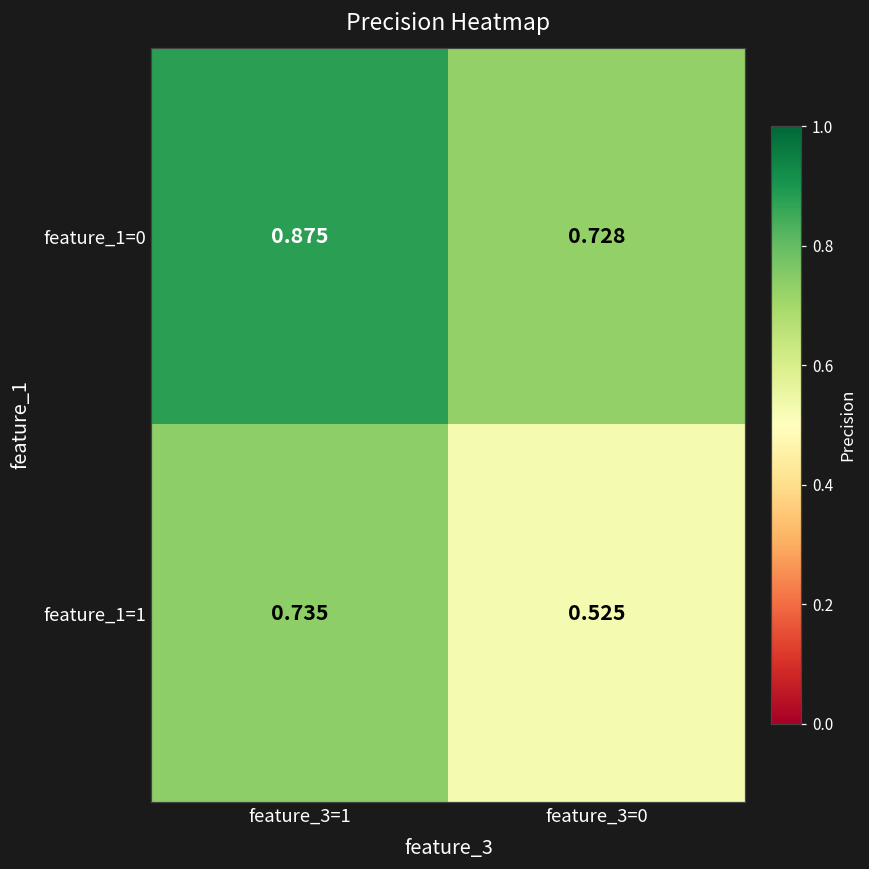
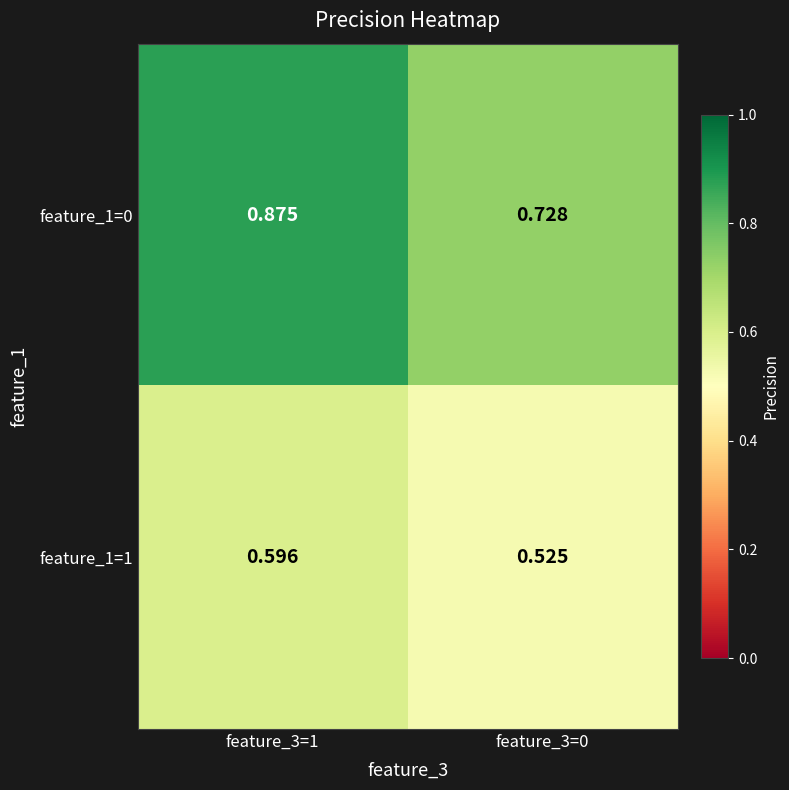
  {
    "feature_1=0": {
      "feature_3=1": 0.875,
      "feature_3=0": 0.728
    },
    "feature_1=1": {
-     "feature_3=1": 0.735,
+     "feature_3=1": 0.596,
      "feature_3=0": 0.525
    }
  }
